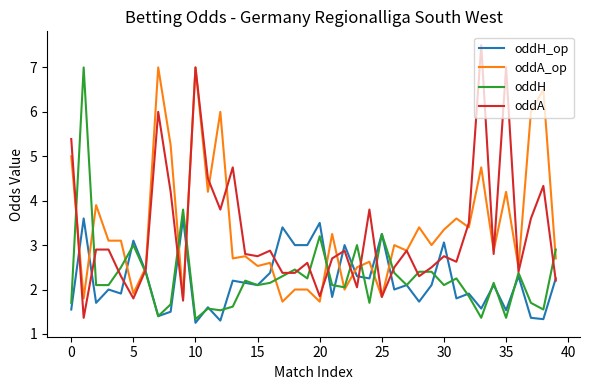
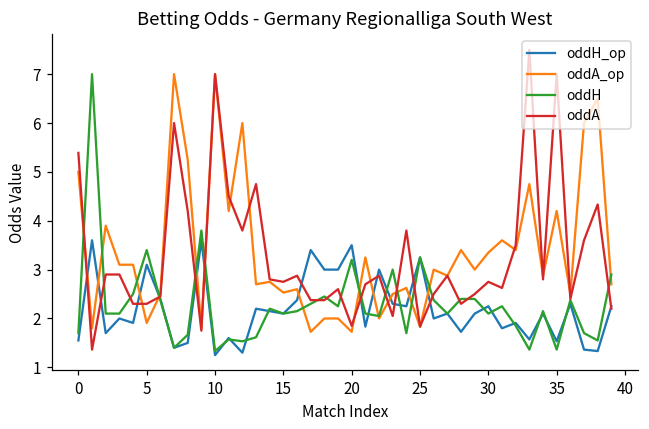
  {
    "oddH_op": {
      "0": 1.6,
      "5": 3.1,
      "10": 1.3,
      "20": 3.5,
-     "30": 3.1,
+     "30": 2.3,
      "35": 1.5
    },
    "oddA_op": {
      "0": 5.0,
      "5": 1.9,
      "15": 2.5,
      "20": 1.7,
      "30": 3.3,
      "35": 4.2
    },
    "oddH": {
      "0": 1.7,
-     "5": 3.0,
+     "5": 3.4,
      "10": 1.3,
      "20": 3.2,
      "30": 2.1,
      "35": 1.4
    },
    "oddA": {
      "0": 5.4,
-     "5": 1.8,
+     "5": 2.3,
      "15": 2.8,
      "20": 1.9,
      "30": 2.8
    }
  }
